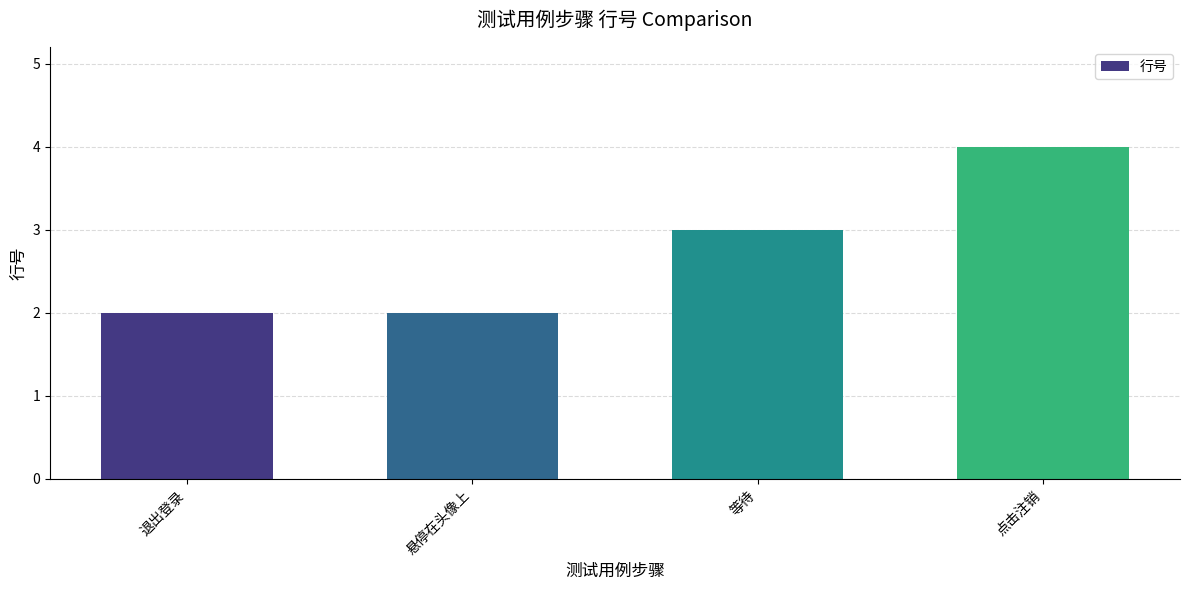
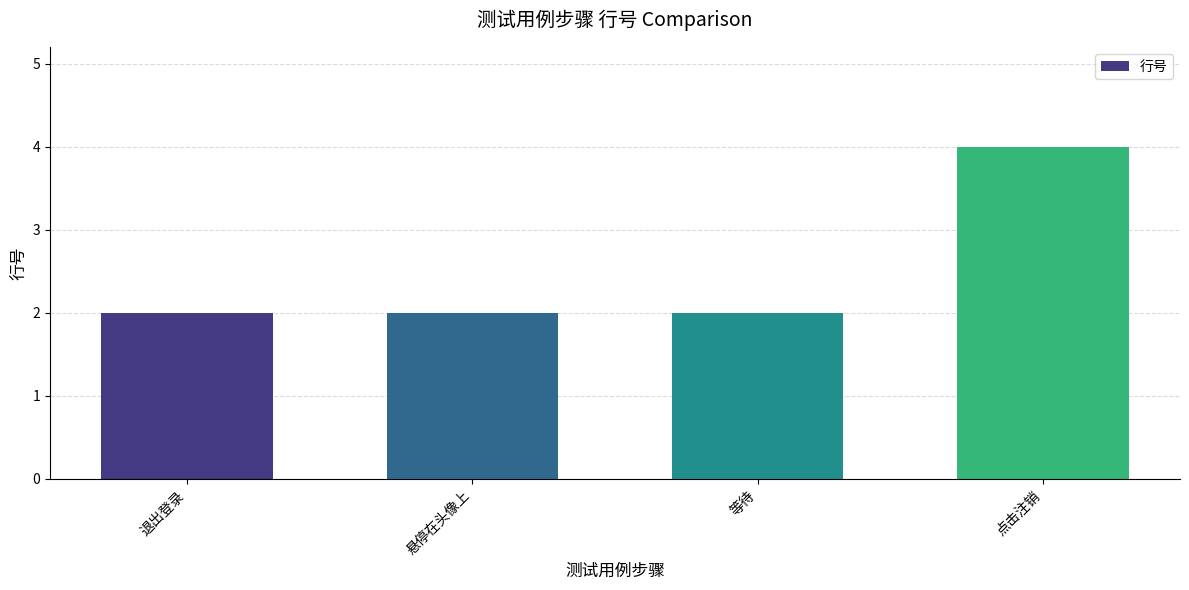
  {
    "退出登录": 2,
    "悬停在头像上": 2,
-   "等待": 3,
+   "等待": 2,
    "点击注销": 4
  }
